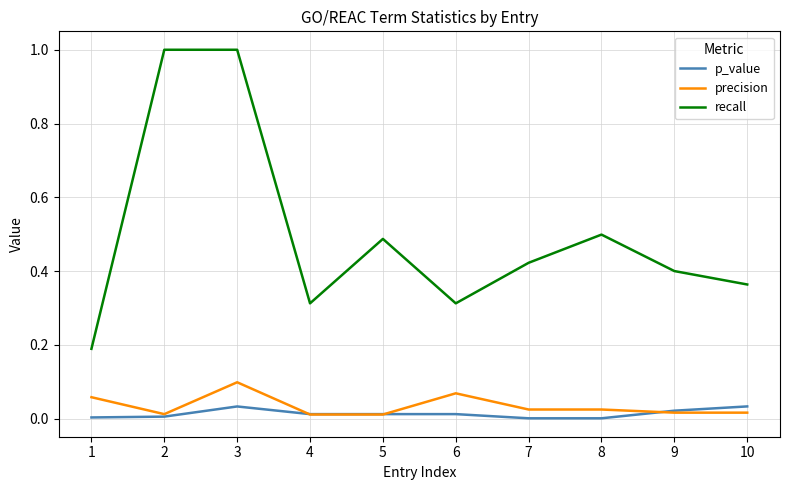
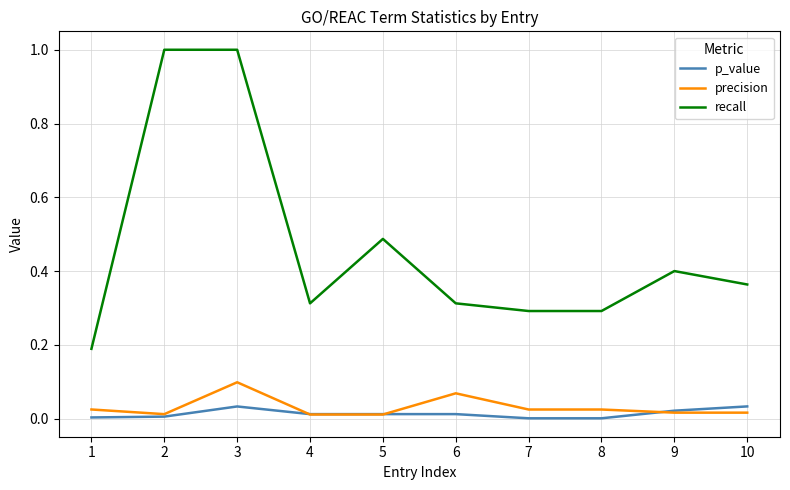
  {
    "p_value": {
      "1": 0.00,
      "3": 0.03,
      "6": 0.01,
      "7": 0.00,
      "8": 0.00,
      "10": 0.03
    },
    "precision": {
-     "1": 0.06,
+     "1": 0.02,
      "3": 0.10,
      "6": 0.07,
      "7": 0.02,
      "8": 0.02,
      "10": 0.02
    },
    "recall": {
      "1": 0.19,
      "2": 1.00,
      "3": 1.00,
      "4": 0.31,
      "5": 0.49,
      "6": 0.31,
-     "7": 0.42,
-     "8": 0.50,
+     "7": 0.29,
+     "8": 0.29,
      "9": 0.40,
      "10": 0.36
    }
  }
